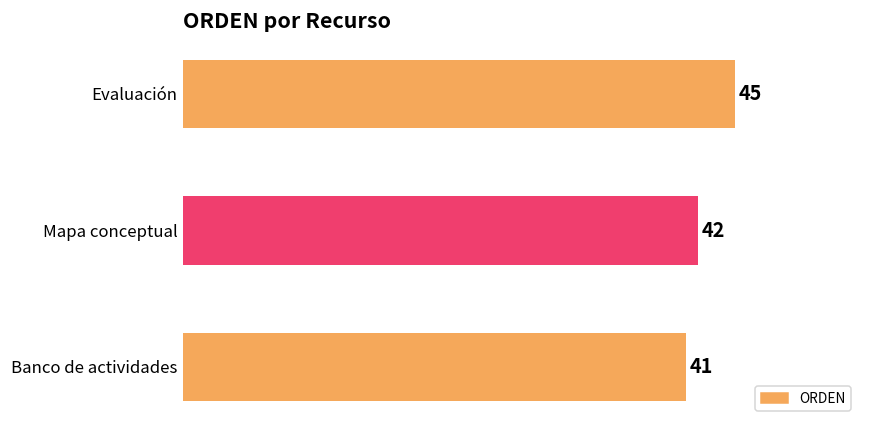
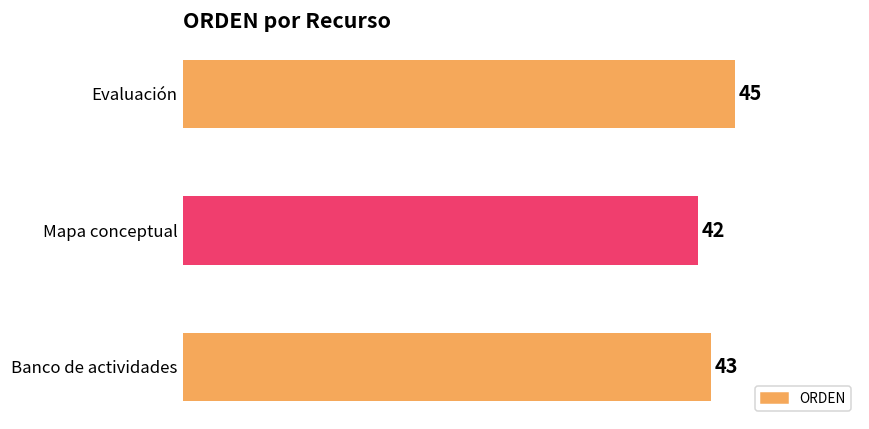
  {
    "Evaluación": 45,
    "Mapa conceptual": 42,
-   "Banco de actividades": 41
+   "Banco de actividades": 43
  }
